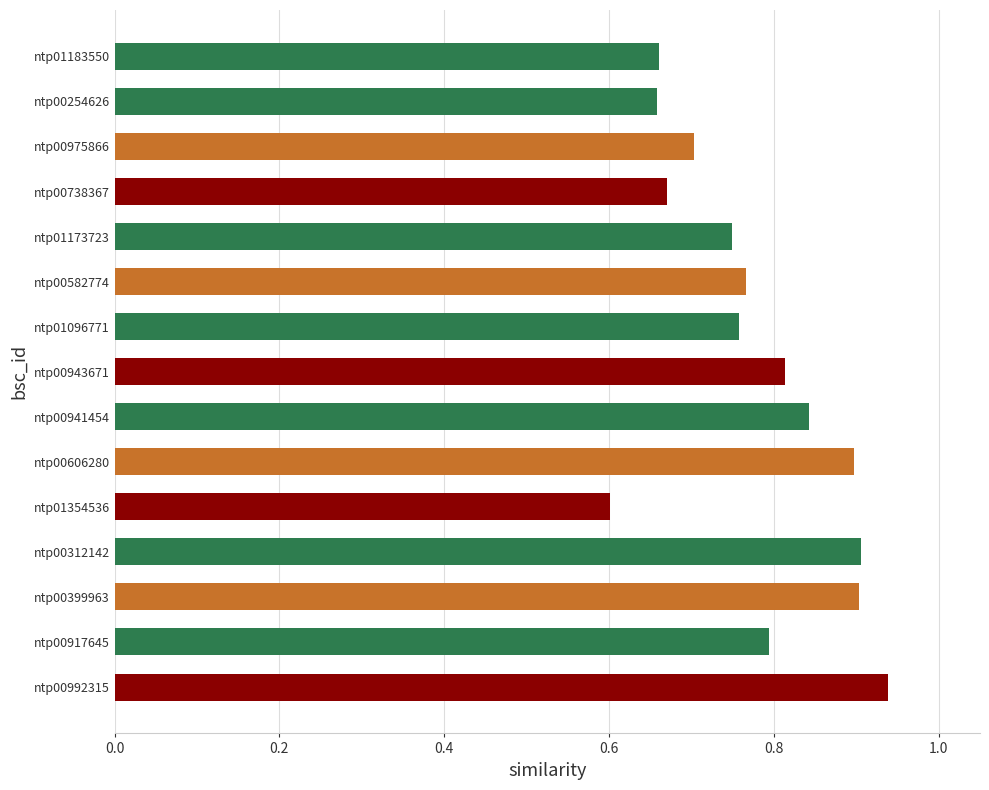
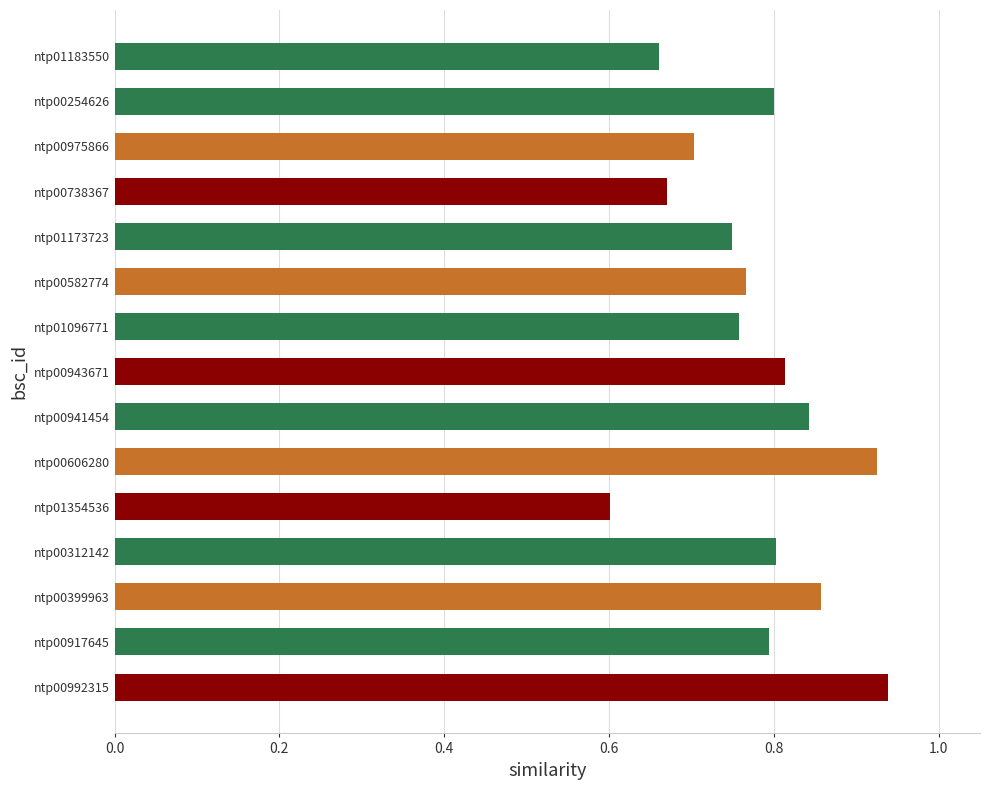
  {
    "ntp01183550": 0.66,
-   "ntp00254626": 0.66,
+   "ntp00254626": 0.80,
    "ntp00975866": 0.70,
    "ntp00738367": 0.67,
    "ntp01173723": 0.75,
    "ntp00582774": 0.77,
    "ntp01096771": 0.76,
    "ntp00943671": 0.81,
    "ntp00941454": 0.84,
-   "ntp00606280": 0.90,
+   "ntp00606280": 0.93,
    "ntp01354536": 0.60,
-   "ntp00312142": 0.91,
-   "ntp00399963": 0.90,
+   "ntp00312142": 0.80,
+   "ntp00399963": 0.86,
    "ntp00917645": 0.79,
    "ntp00992315": 0.94
  }
